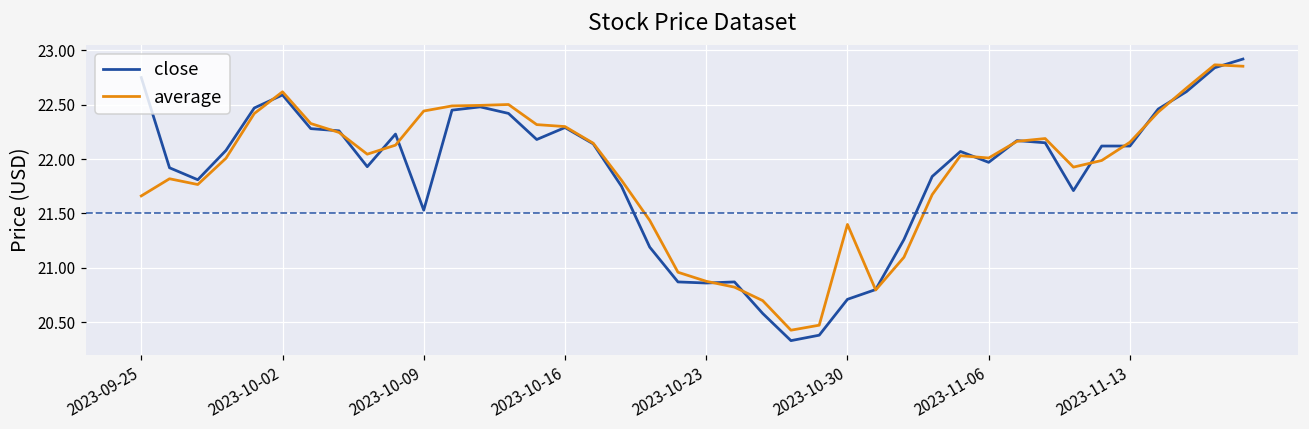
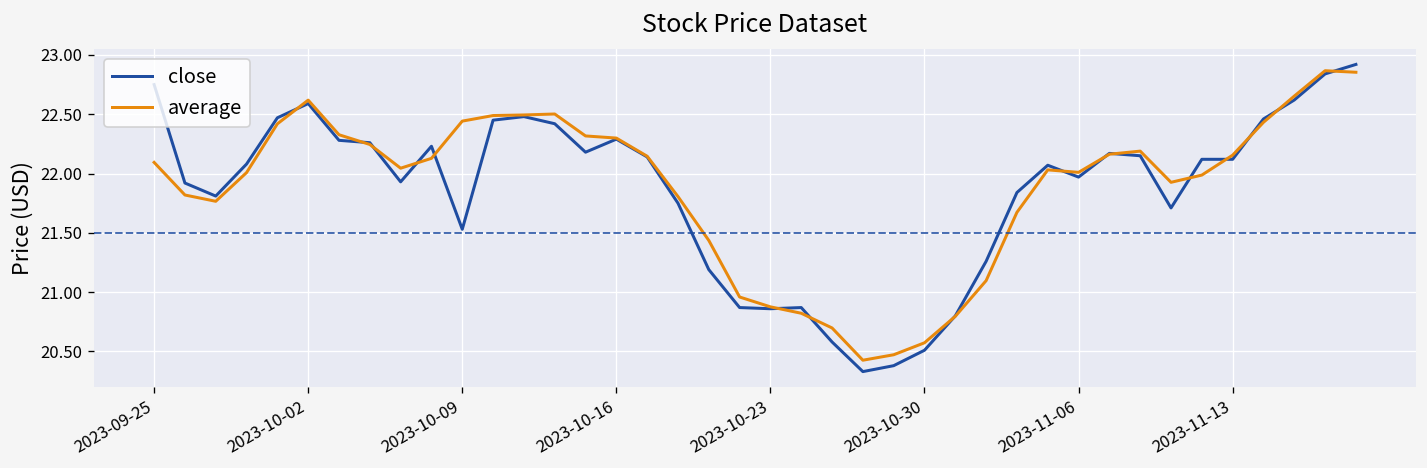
  {
    "close": {
      "2023-10-02": 22.6,
      "2023-10-09": 21.5,
-     "2023-10-30": 20.7,
+     "2023-10-30": 20.5,
      "2023-11-06": 22.0,
      "2023-11-13": 22.1
    },
    "average": {
-     "2023-09-25": 21.7,
+     "2023-09-25": 22.1,
      "2023-10-02": 22.6,
      "2023-10-09": 22.4,
-     "2023-10-30": 21.4,
+     "2023-10-30": 20.6,
      "2023-11-06": 22.0,
      "2023-11-13": 22.2
    }
  }
